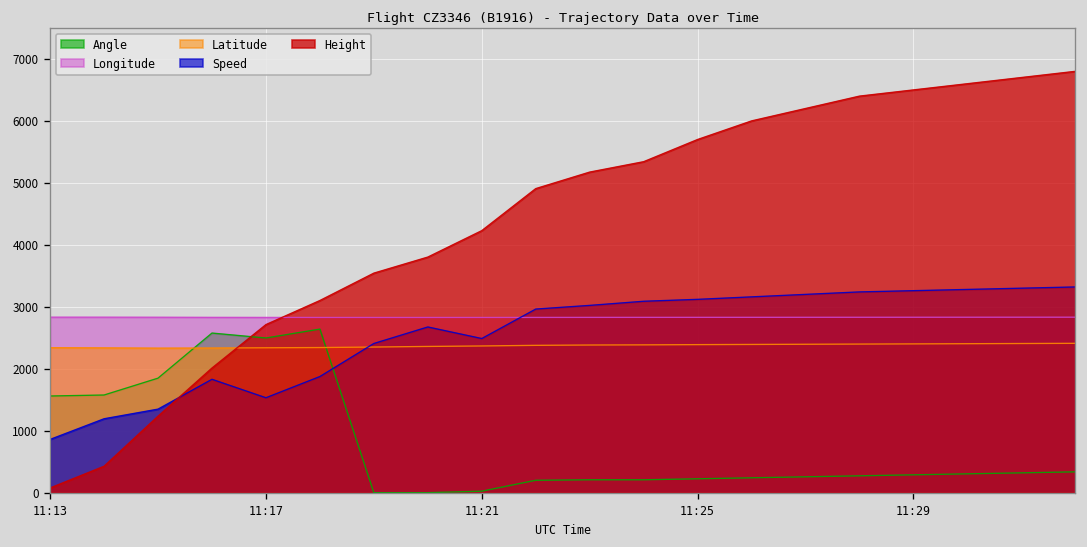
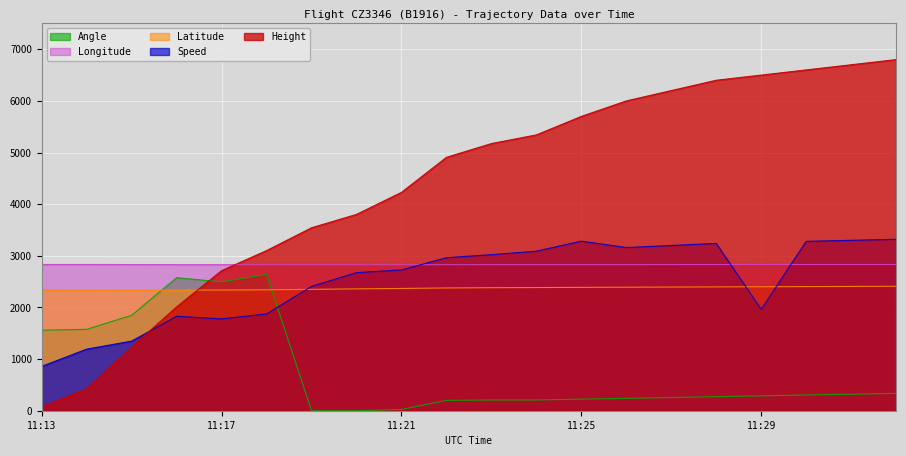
  {
    "Angle": {
      "11:13": 1600,
      "11:17": 2500,
      "11:21": 0,
      "11:25": 200,
      "11:29": 300
    },
    "Longitude": {
      "11:13": 2800,
      "11:17": 2800,
      "11:21": 2800,
      "11:25": 2800,
      "11:29": 2800
    },
    "Latitude": {
      "11:13": 2300,
      "11:17": 2300,
      "11:21": 2400,
      "11:25": 2400,
      "11:29": 2400
    },
    "Speed": {
      "11:13": 900,
-     "11:17": 1500,
-     "11:21": 2500,
-     "11:25": 3100,
-     "11:29": 3300
+     "11:17": 1800,
+     "11:21": 2700,
+     "11:25": 3300,
+     "11:29": 2000
    },
    "Height": {
      "11:13": 100,
      "11:17": 2700,
      "11:21": 4200,
      "11:25": 5700,
      "11:29": 6500
    }
  }
